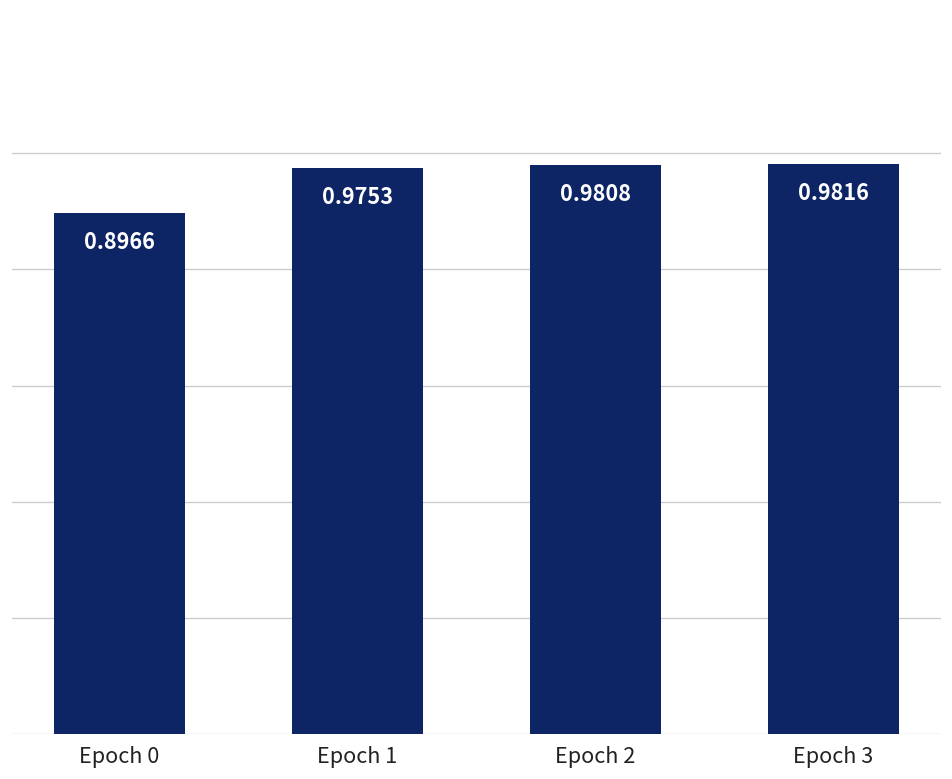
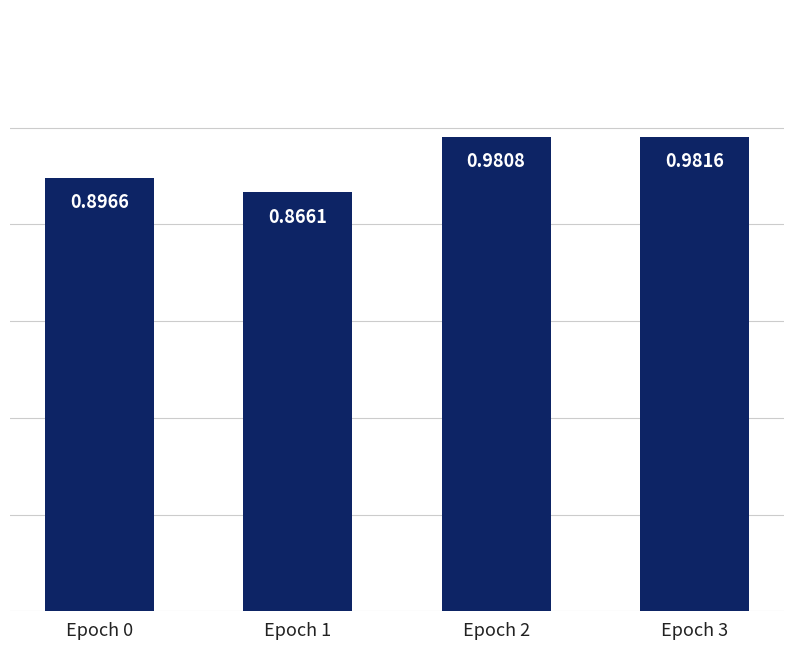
  {
    "Epoch 0": 0.8966,
-   "Epoch 1": 0.9753,
+   "Epoch 1": 0.8661,
    "Epoch 2": 0.9808,
    "Epoch 3": 0.9816
  }
